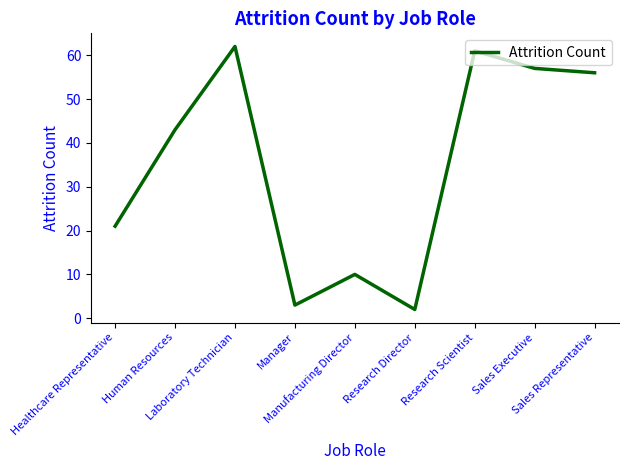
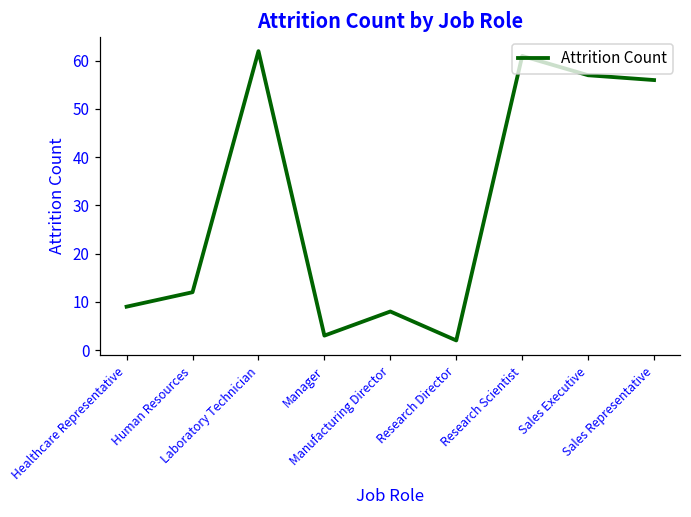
  {
-   "Healthcare Representative": 21,
-   "Human Resources": 43,
+   "Healthcare Representative": 9,
+   "Human Resources": 12,
    "Laboratory Technician": 62,
    "Manager": 3,
-   "Manufacturing Director": 10,
+   "Manufacturing Director": 8,
    "Research Director": 2,
    "Sales Executive": 57,
    "Sales Representative": 56
  }
